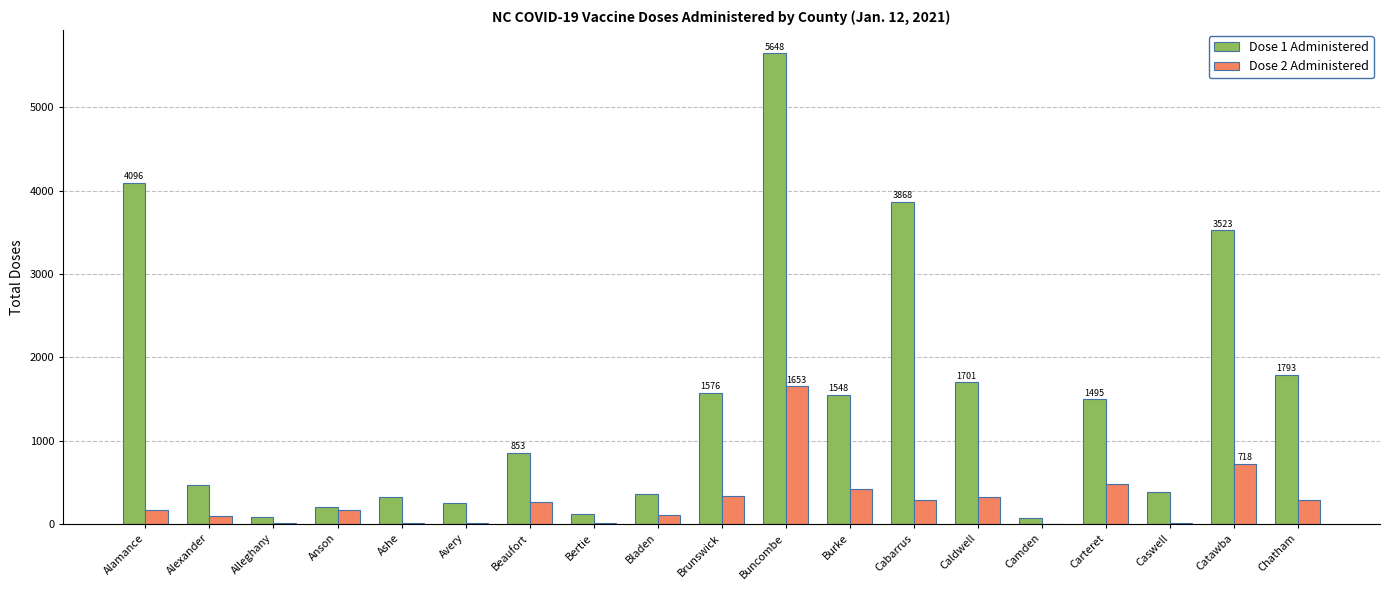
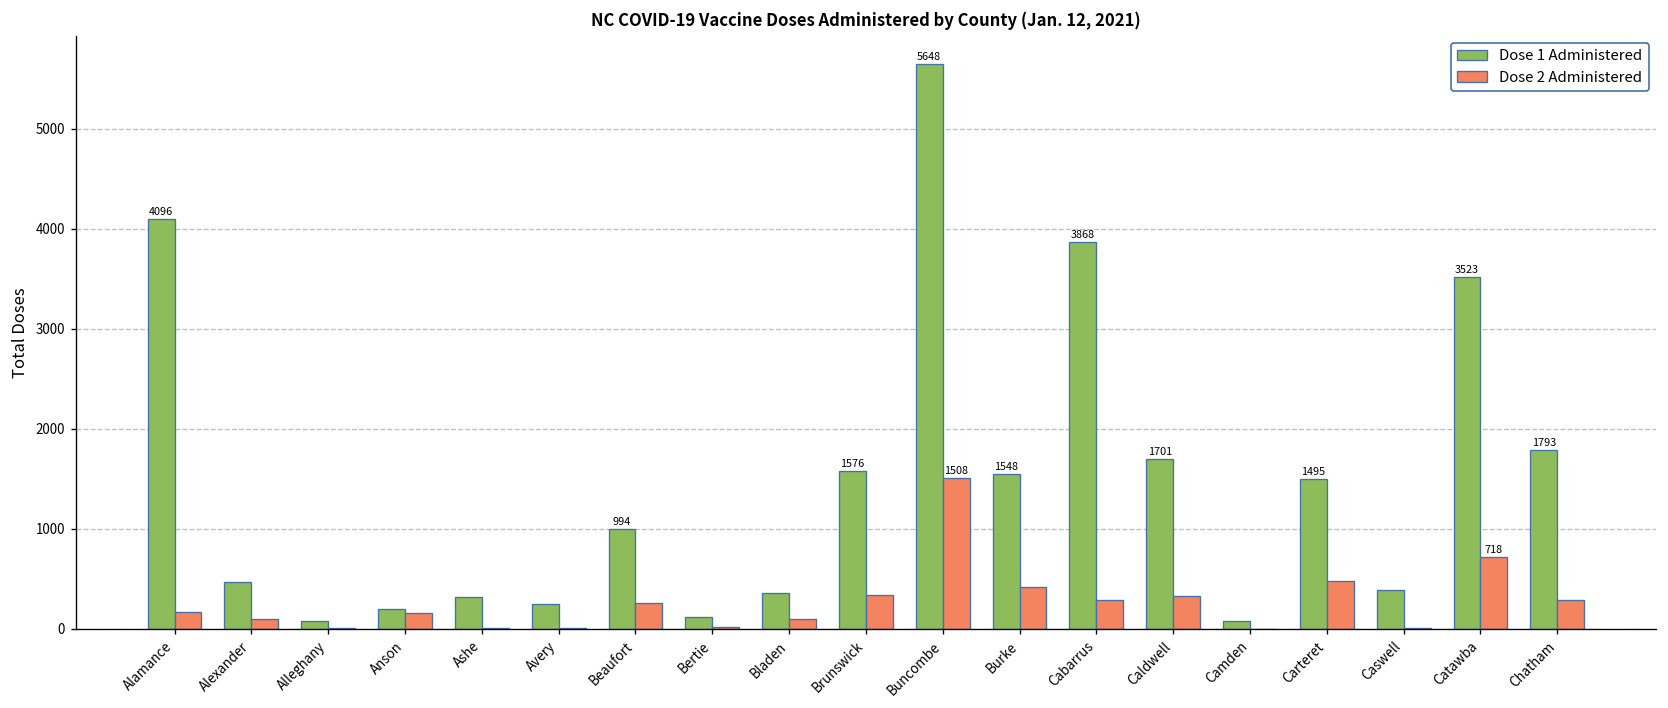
  {
    "Dose 1 Administered": {
      "Alamance": 4096,
-     "Beaufort": 853,
+     "Beaufort": 994,
      "Brunswick": 1576,
      "Buncombe": 5648,
      "Burke": 1548,
      "Cabarrus": 3868,
      "Caldwell": 1701,
      "Carteret": 1495,
      "Catawba": 3523,
      "Chatham": 1793
    },
    "Dose 2 Administered": {
-     "Buncombe": 1653,
+     "Buncombe": 1508,
      "Catawba": 718
    }
  }
